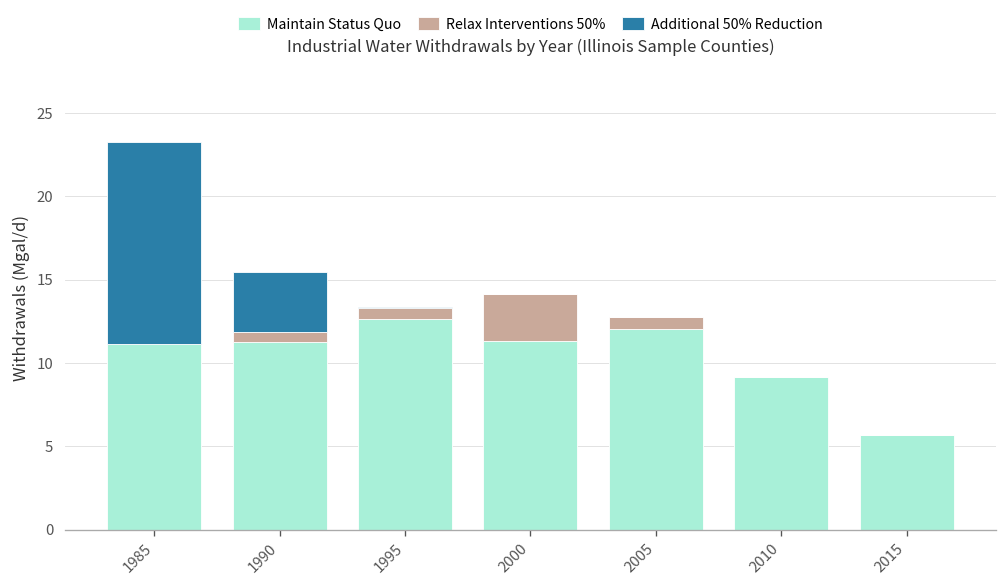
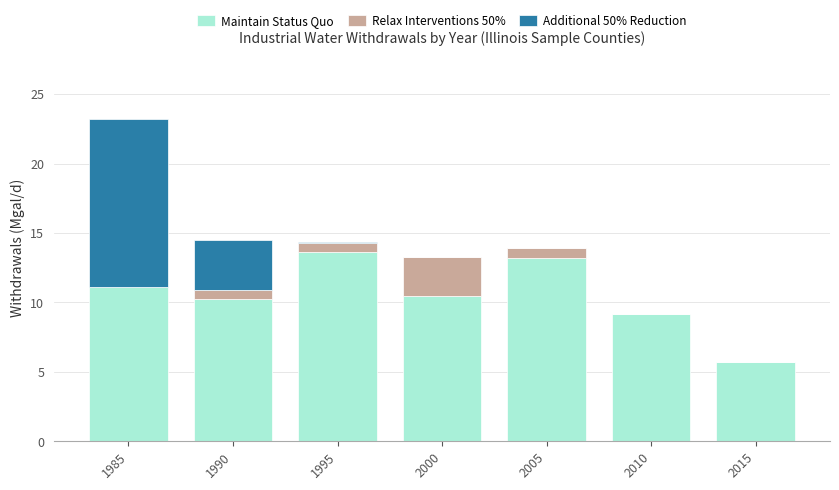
  {
    "Maintain Status Quo": {
      "1985": 11.1,
-     "1990": 11.2,
-     "1995": 12.6,
-     "2000": 11.3,
-     "2005": 12.1,
+     "1990": 10.3,
+     "1995": 13.6,
+     "2000": 10.5,
+     "2005": 13.2,
      "2010": 9.2,
      "2015": 5.7
    },
    "Relax Interventions 50%": {
      "1990": 0.6,
      "1995": 0.7,
      "2000": 2.8,
      "2005": 0.7,
      "2010": 0.0,
      "2015": 0.0
    },
    "Additional 50% Reduction": {
      "1985": 12.1,
      "1990": 3.6,
      "2015": 0.0
    }
  }
